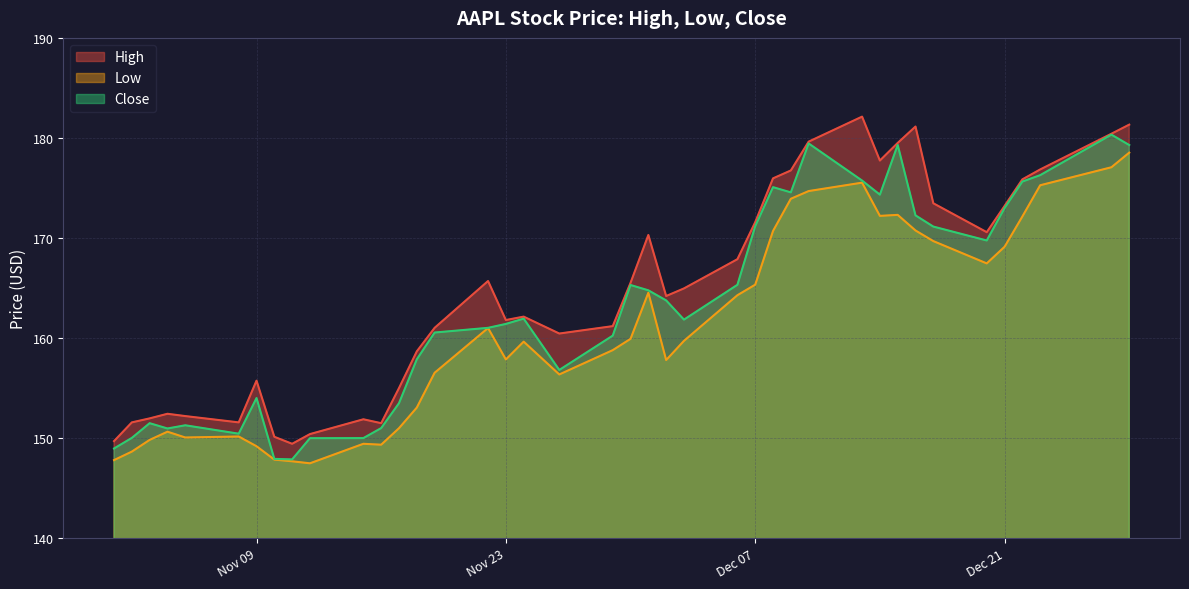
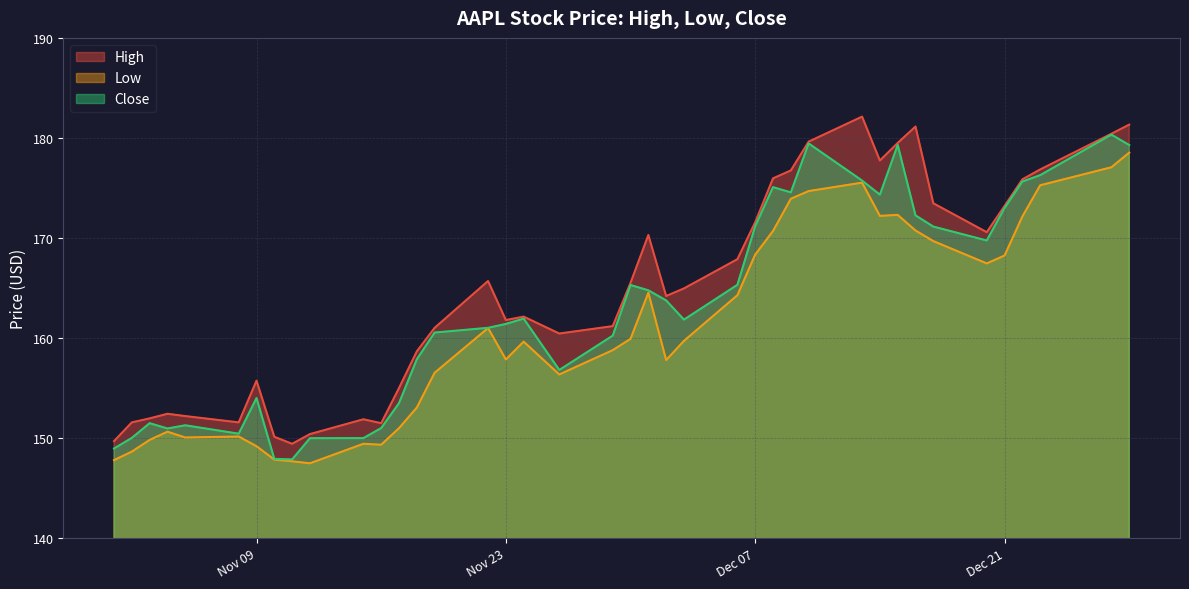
  {
    "High": {
      "Nov 09": 155.7,
      "Nov 23": 161.8,
      "Dec 07": 171.6
    },
    "Low": {
      "Nov 09": 149.2,
      "Nov 23": 157.9,
-     "Dec 07": 165.3,
-     "Dec 21": 169.1
+     "Dec 07": 168.3,
+     "Dec 21": 168.2
    },
    "Close": {
      "Nov 09": 154.0,
      "Nov 23": 161.4,
      "Dec 07": 171.2
    }
  }
